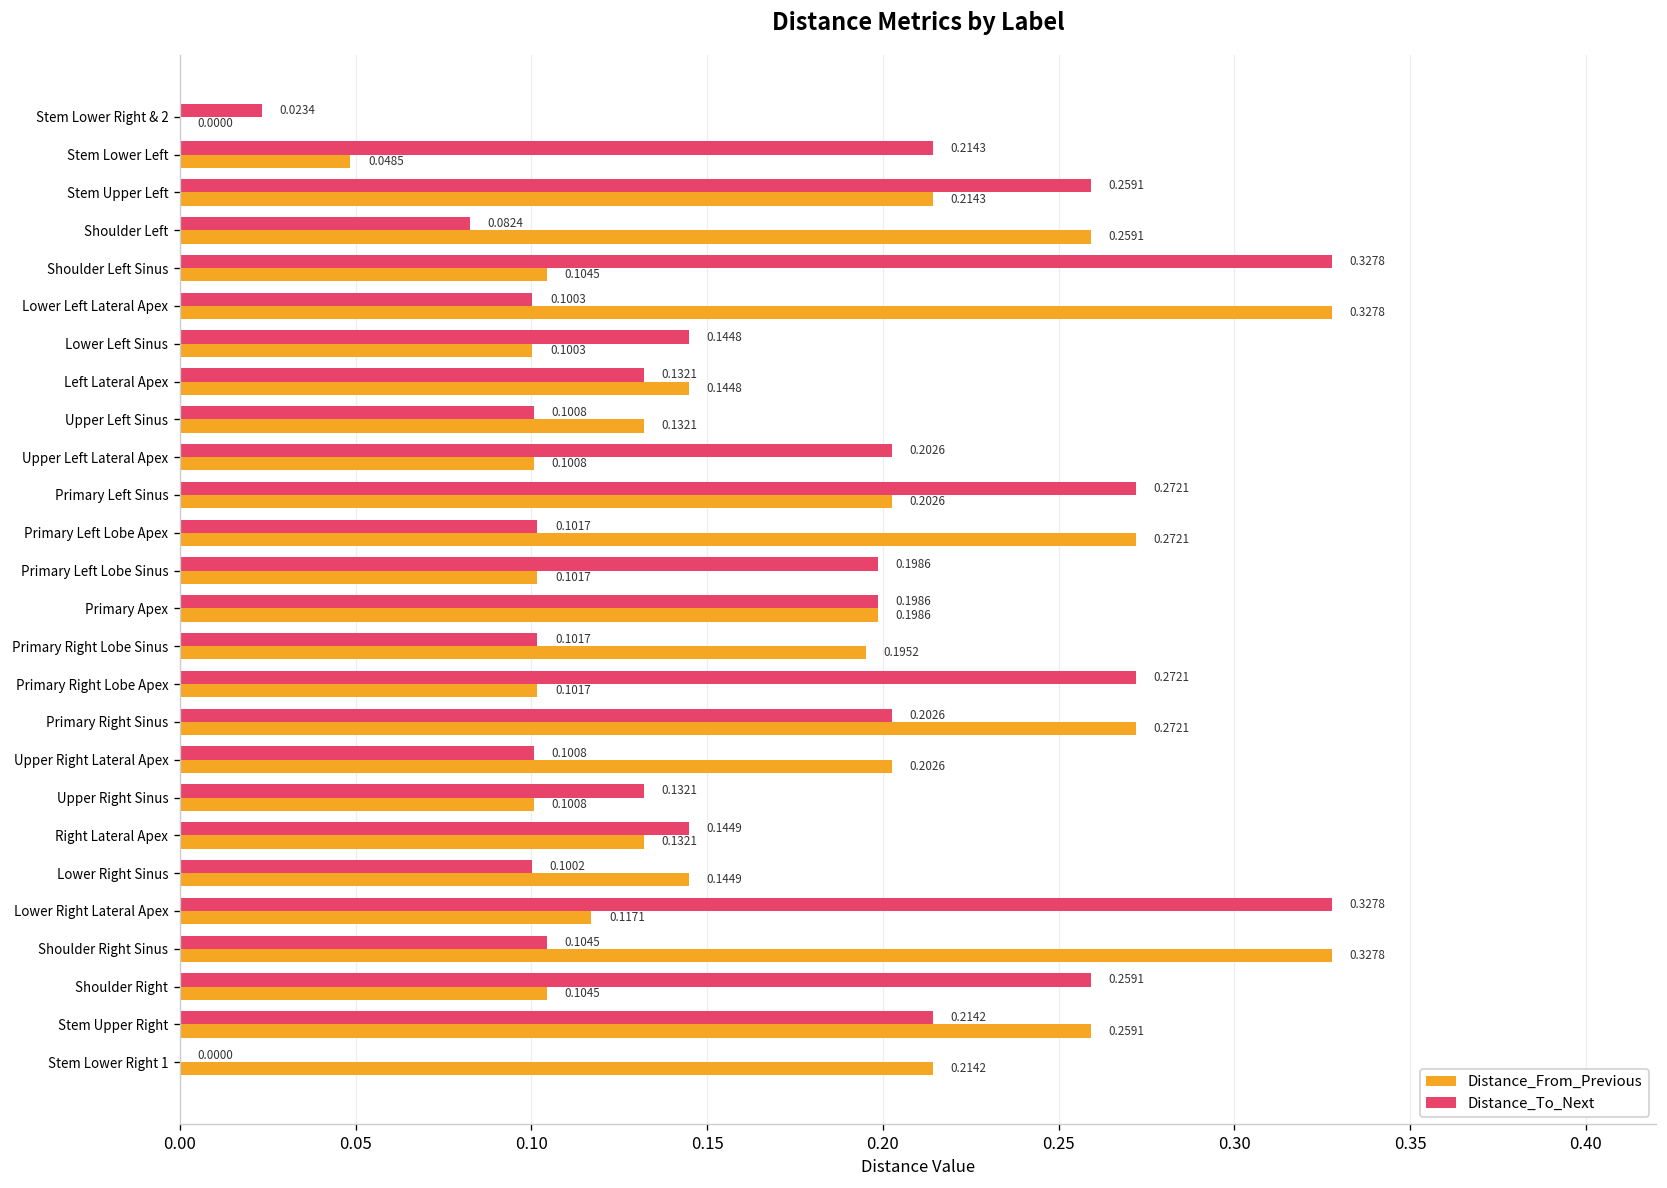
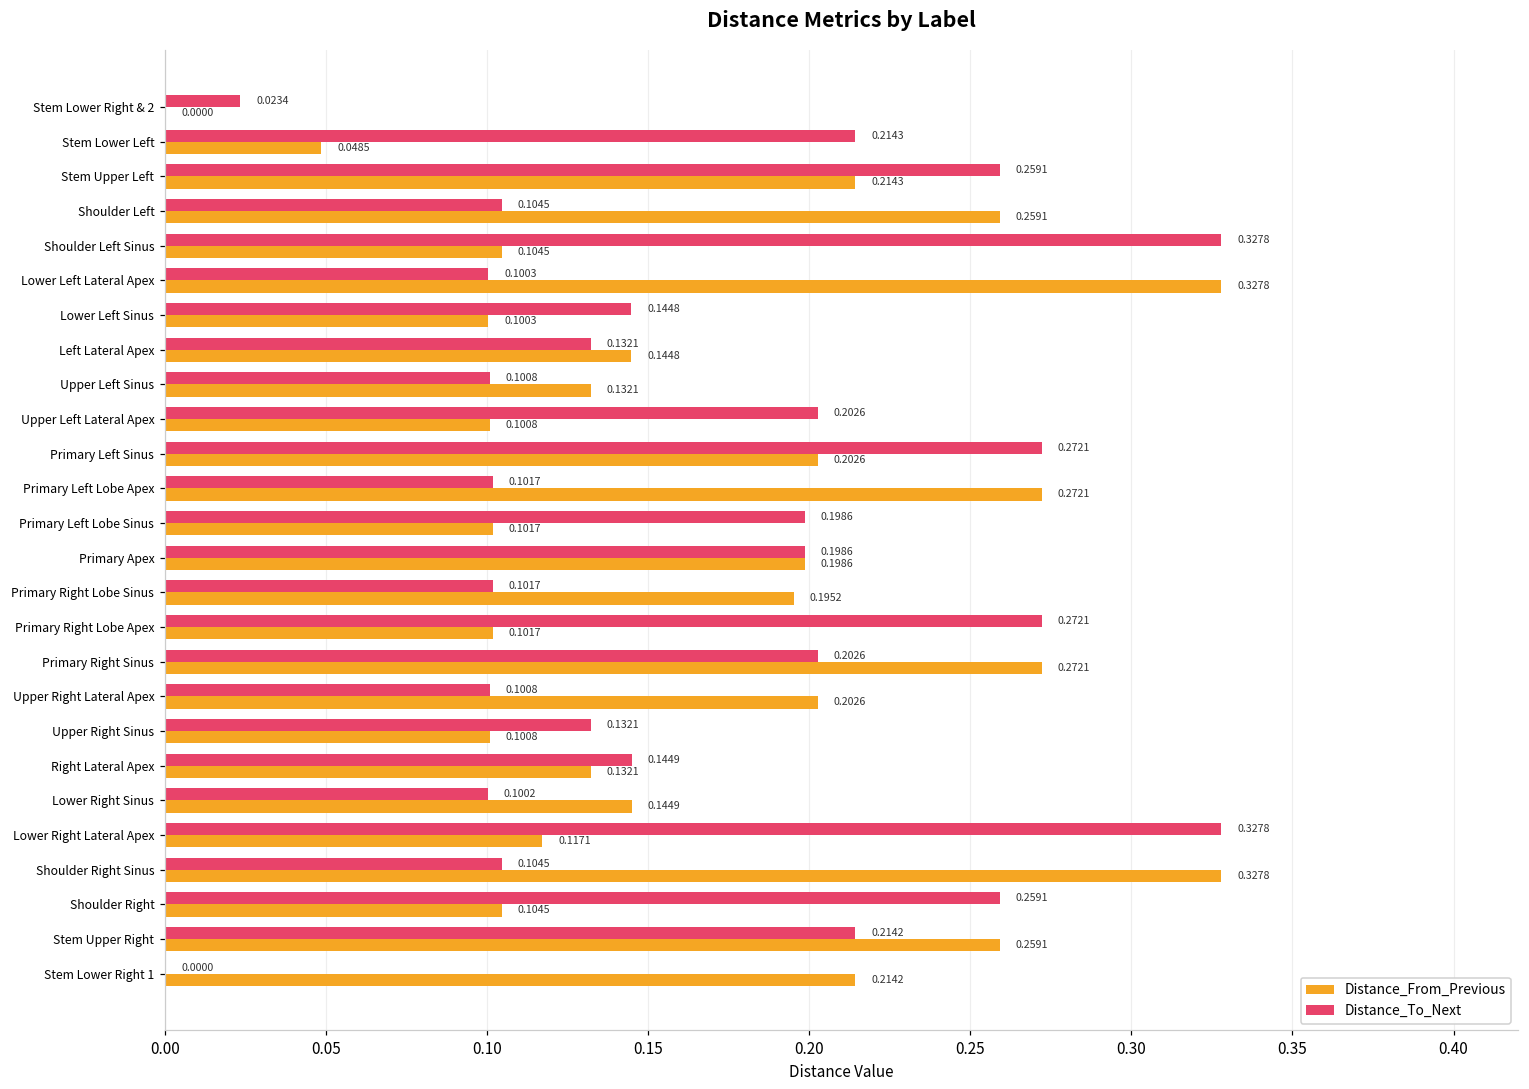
  {
    "Distance_From_Previous": {
      "Stem Lower Right & 2": 0.0000,
      "Stem Lower Left": 0.0485,
      "Stem Upper Left": 0.2143,
      "Shoulder Left": 0.2591,
      "Shoulder Left Sinus": 0.1045,
      "Lower Left Lateral Apex": 0.3278,
      "Lower Left Sinus": 0.1003,
      "Left Lateral Apex": 0.1448,
      "Upper Left Sinus": 0.1321,
      "Upper Left Lateral Apex": 0.1008,
      "Primary Left Sinus": 0.2026,
      "Primary Left Lobe Apex": 0.2721,
      "Primary Left Lobe Sinus": 0.1017,
      "Primary Apex": 0.1986,
      "Primary Right Lobe Sinus": 0.1952,
      "Primary Right Lobe Apex": 0.1017,
      "Primary Right Sinus": 0.2721,
      "Upper Right Lateral Apex": 0.2026,
      "Upper Right Sinus": 0.1008,
      "Right Lateral Apex": 0.1321,
      "Lower Right Sinus": 0.1449,
      "Lower Right Lateral Apex": 0.1171,
      "Shoulder Right Sinus": 0.3278,
      "Shoulder Right": 0.1045,
      "Stem Upper Right": 0.2591,
      "Stem Lower Right 1": 0.2142
    },
    "Distance_To_Next": {
      "Stem Lower Right & 2": 0.0234,
      "Stem Lower Left": 0.2143,
      "Stem Upper Left": 0.2591,
-     "Shoulder Left": 0.0824,
+     "Shoulder Left": 0.1045,
      "Shoulder Left Sinus": 0.3278,
      "Lower Left Lateral Apex": 0.1003,
      "Lower Left Sinus": 0.1448,
      "Left Lateral Apex": 0.1321,
      "Upper Left Sinus": 0.1008,
      "Upper Left Lateral Apex": 0.2026,
      "Primary Left Sinus": 0.2721,
      "Primary Left Lobe Apex": 0.1017,
      "Primary Left Lobe Sinus": 0.1986,
      "Primary Apex": 0.1986,
      "Primary Right Lobe Sinus": 0.1017,
      "Primary Right Lobe Apex": 0.2721,
      "Primary Right Sinus": 0.2026,
      "Upper Right Lateral Apex": 0.1008,
      "Upper Right Sinus": 0.1321,
      "Right Lateral Apex": 0.1449,
      "Lower Right Sinus": 0.1002,
      "Lower Right Lateral Apex": 0.3278,
      "Shoulder Right Sinus": 0.1045,
      "Shoulder Right": 0.2591,
      "Stem Upper Right": 0.2142,
      "Stem Lower Right 1": 0.0000
    }
  }
